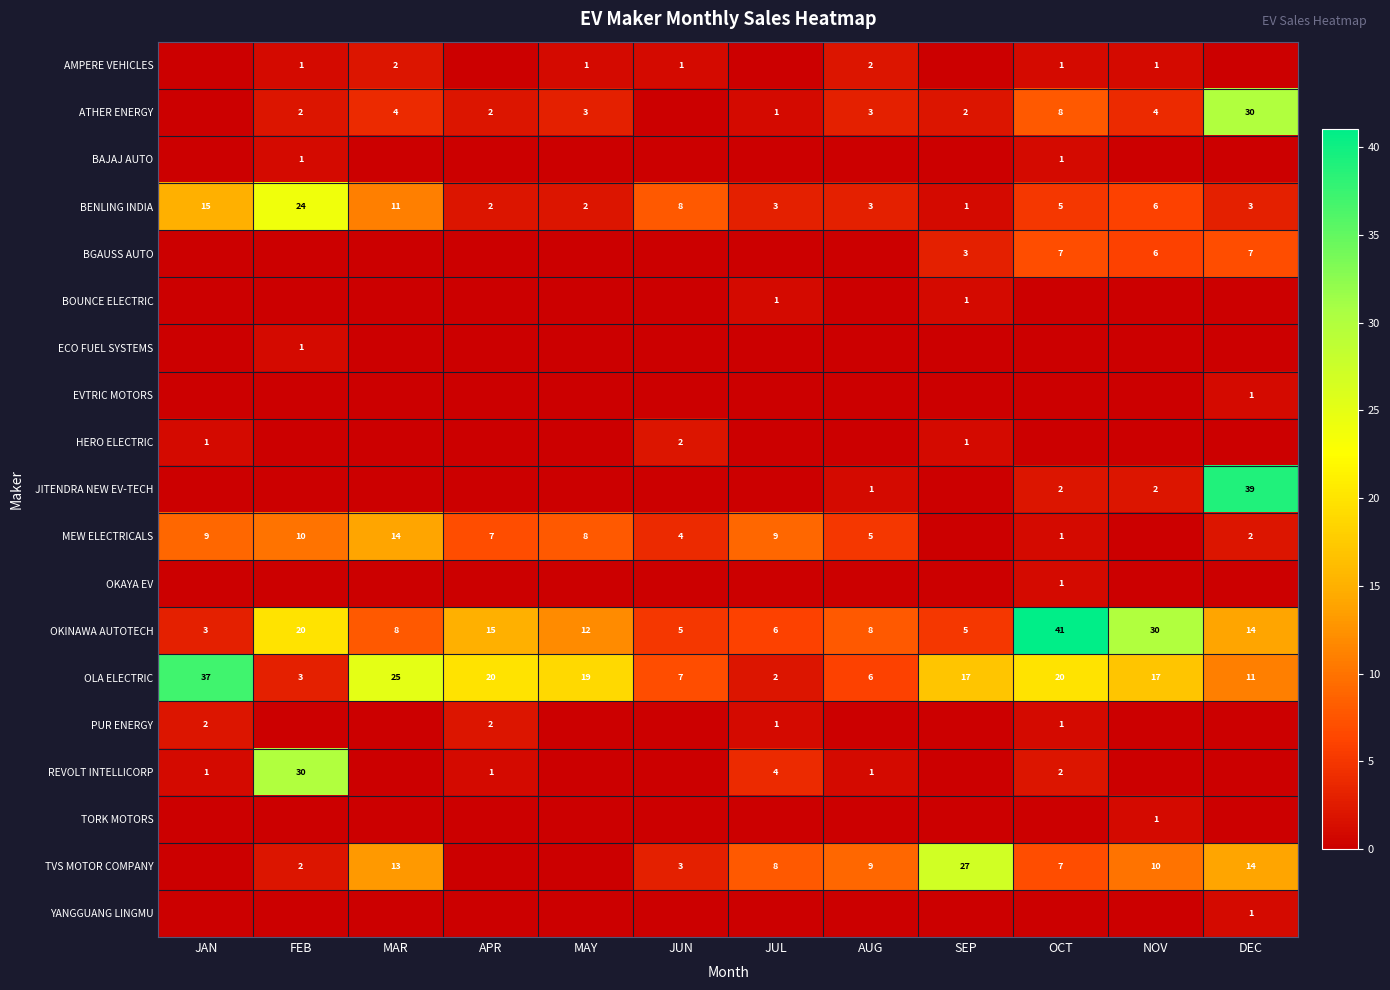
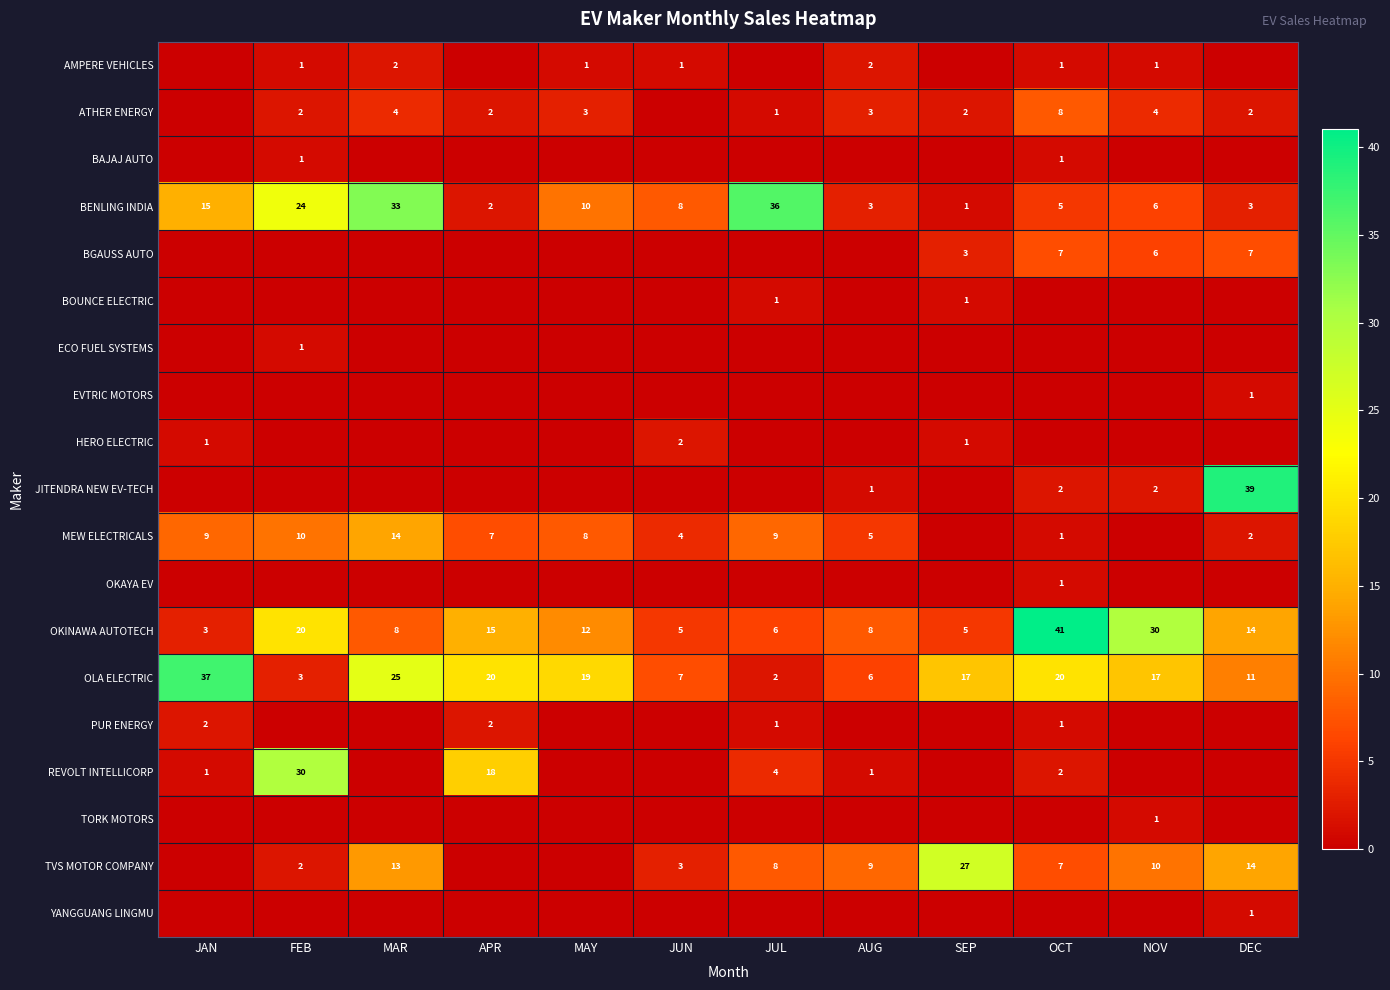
  {
    "AMPERE VEHICLES": {
      "FEB": 1,
      "MAR": 2,
      "MAY": 1,
      "JUN": 1,
      "AUG": 2,
      "OCT": 1,
      "NOV": 1
    },
    "ATHER ENERGY": {
      "FEB": 2,
      "MAR": 4,
      "APR": 2,
      "MAY": 3,
      "JUL": 1,
      "AUG": 3,
      "SEP": 2,
      "OCT": 8,
      "NOV": 4,
-     "DEC": 30
+     "DEC": 2
    },
    "BAJAJ AUTO": {
      "FEB": 1,
      "OCT": 1
    },
    "BENLING INDIA": {
      "JAN": 15,
      "FEB": 24,
-     "MAR": 11,
+     "MAR": 33,
      "APR": 2,
-     "MAY": 2,
+     "MAY": 10,
      "JUN": 8,
-     "JUL": 3,
+     "JUL": 36,
      "AUG": 3,
      "SEP": 1,
      "OCT": 5,
      "NOV": 6,
      "DEC": 3
    },
    "BGAUSS AUTO": {
      "SEP": 3,
      "OCT": 7,
      "NOV": 6,
      "DEC": 7
    },
    "BOUNCE ELECTRIC": {
      "JUL": 1,
      "SEP": 1
    },
    "ECO FUEL SYSTEMS": {
      "FEB": 1
    },
    "EVTRIC MOTORS": {
      "DEC": 1
    },
    "HERO ELECTRIC": {
      "JAN": 1,
      "JUN": 2,
      "SEP": 1
    },
    "JITENDRA NEW EV-TECH": {
      "AUG": 1,
      "OCT": 2,
      "NOV": 2,
      "DEC": 39
    },
    "MEW ELECTRICALS": {
      "JAN": 9,
      "FEB": 10,
      "MAR": 14,
      "APR": 7,
      "MAY": 8,
      "JUN": 4,
      "JUL": 9,
      "AUG": 5,
      "OCT": 1,
      "DEC": 2
    },
    "OKAYA EV": {
      "OCT": 1
    },
    "OKINAWA AUTOTECH": {
      "JAN": 3,
      "FEB": 20,
      "MAR": 8,
      "APR": 15,
      "MAY": 12,
      "JUN": 5,
      "JUL": 6,
      "AUG": 8,
      "SEP": 5,
      "OCT": 41,
      "NOV": 30,
      "DEC": 14
    },
    "OLA ELECTRIC": {
      "JAN": 37,
      "FEB": 3,
      "MAR": 25,
      "APR": 20,
      "MAY": 19,
      "JUN": 7,
      "JUL": 2,
      "AUG": 6,
      "SEP": 17,
      "OCT": 20,
      "NOV": 17,
      "DEC": 11
    },
    "PUR ENERGY": {
      "JAN": 2,
      "APR": 2,
      "JUL": 1,
      "OCT": 1
    },
    "REVOLT INTELLICORP": {
      "JAN": 1,
      "FEB": 30,
-     "APR": 1,
+     "APR": 18,
      "JUL": 4,
      "AUG": 1,
      "OCT": 2
    },
    "TORK MOTORS": {
      "NOV": 1
    },
    "TVS MOTOR COMPANY": {
      "FEB": 2,
      "MAR": 13,
      "JUN": 3,
      "JUL": 8,
      "AUG": 9,
      "SEP": 27,
      "OCT": 7,
      "NOV": 10,
      "DEC": 14
    },
    "YANGGUANG LINGMU": {
      "DEC": 1
    }
  }
